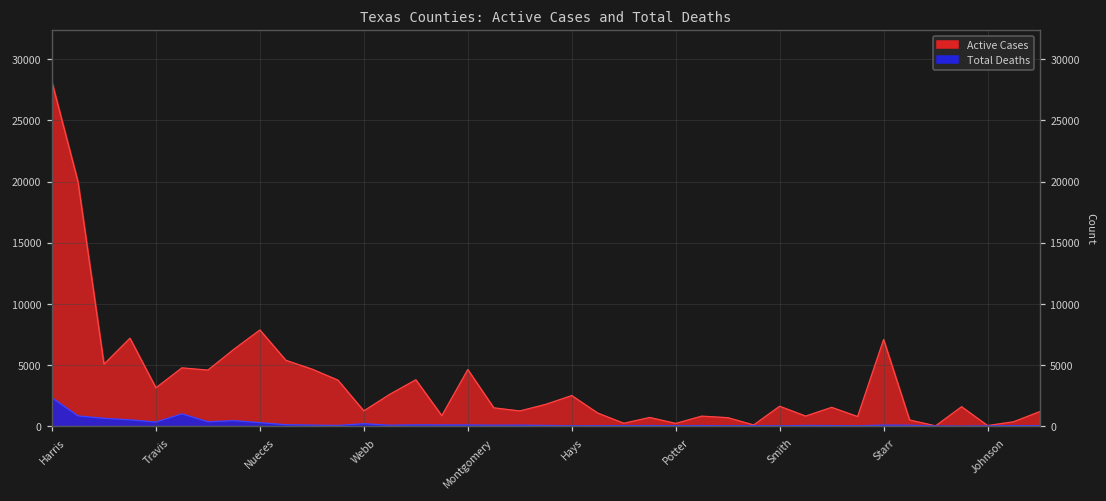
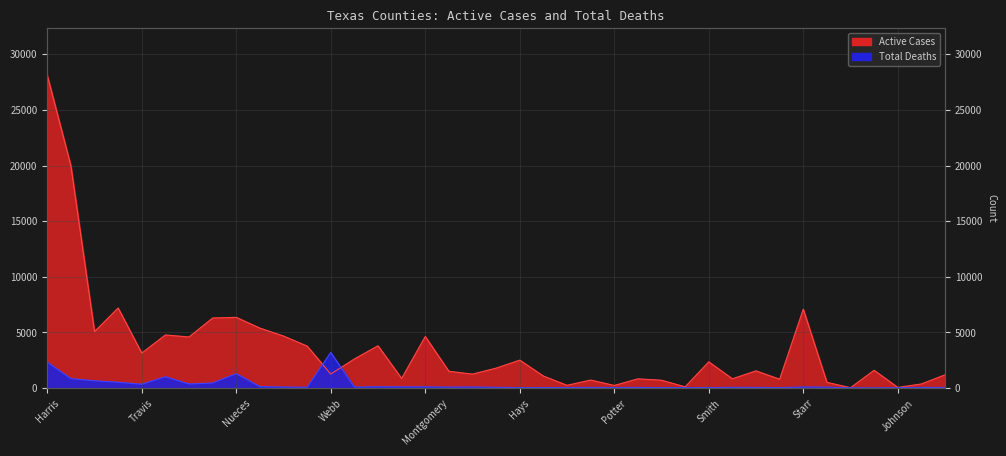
  {
    "Active Cases": {
      "Harris": 28100,
      "Travis": 3100,
-     "Nueces": 7900,
+     "Nueces": 6400,
      "Webb": 1300,
      "Montgomery": 4600,
      "Hays": 2500,
-     "Smith": 1600,
+     "Smith": 2400,
      "Starr": 7100
    },
    "Total Deaths": {
      "Harris": 2300,
      "Travis": 300,
-     "Nueces": 300,
-     "Webb": 200,
+     "Nueces": 1300,
+     "Webb": 3200,
      "Montgomery": 100,
      "Hays": 0,
      "Smith": 0,
      "Starr": 100
    }
  }
